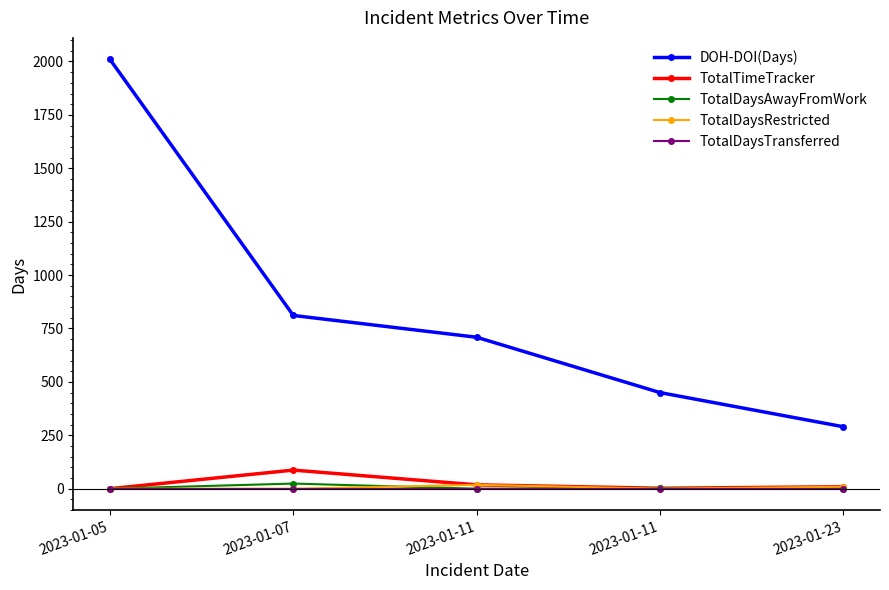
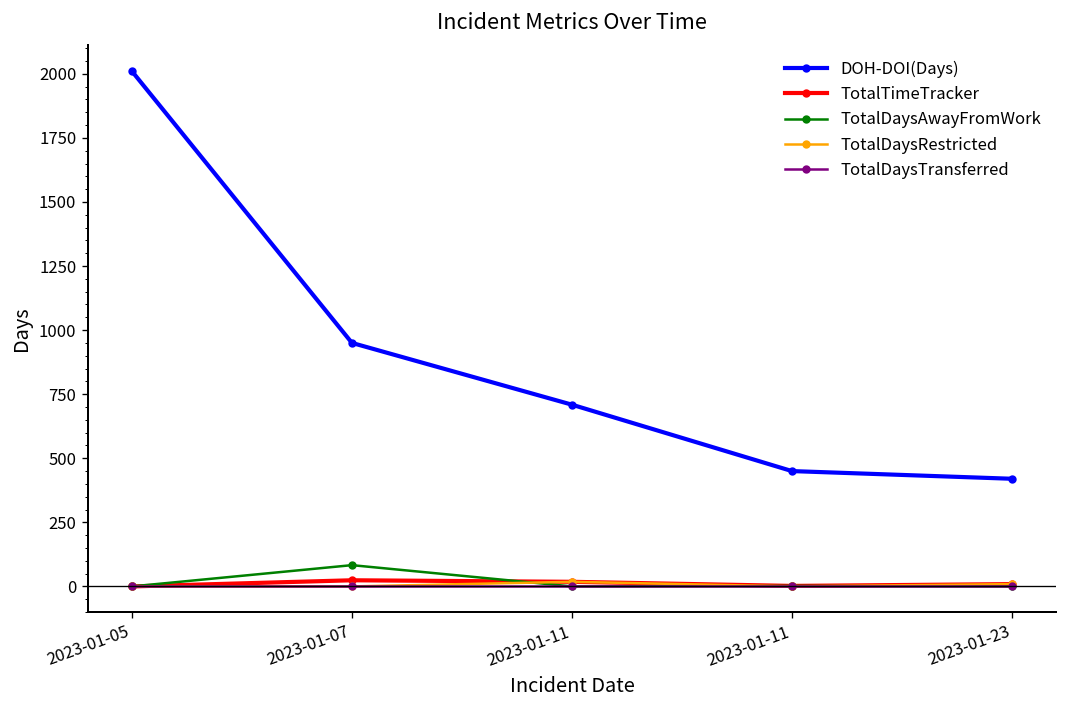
  {
    "DOH-DOI(Days)": {
      "2023-01-05": 2010,
-     "2023-01-07": 810,
-     "2023-01-23": 290
+     "2023-01-07": 950,
+     "2023-01-23": 420
    },
    "TotalTimeTracker": {
-     "2023-01-07": 90
+     "2023-01-07": 20
    },
    "TotalDaysAwayFromWork": {
-     "2023-01-07": 20
+     "2023-01-07": 80
    }
  }
